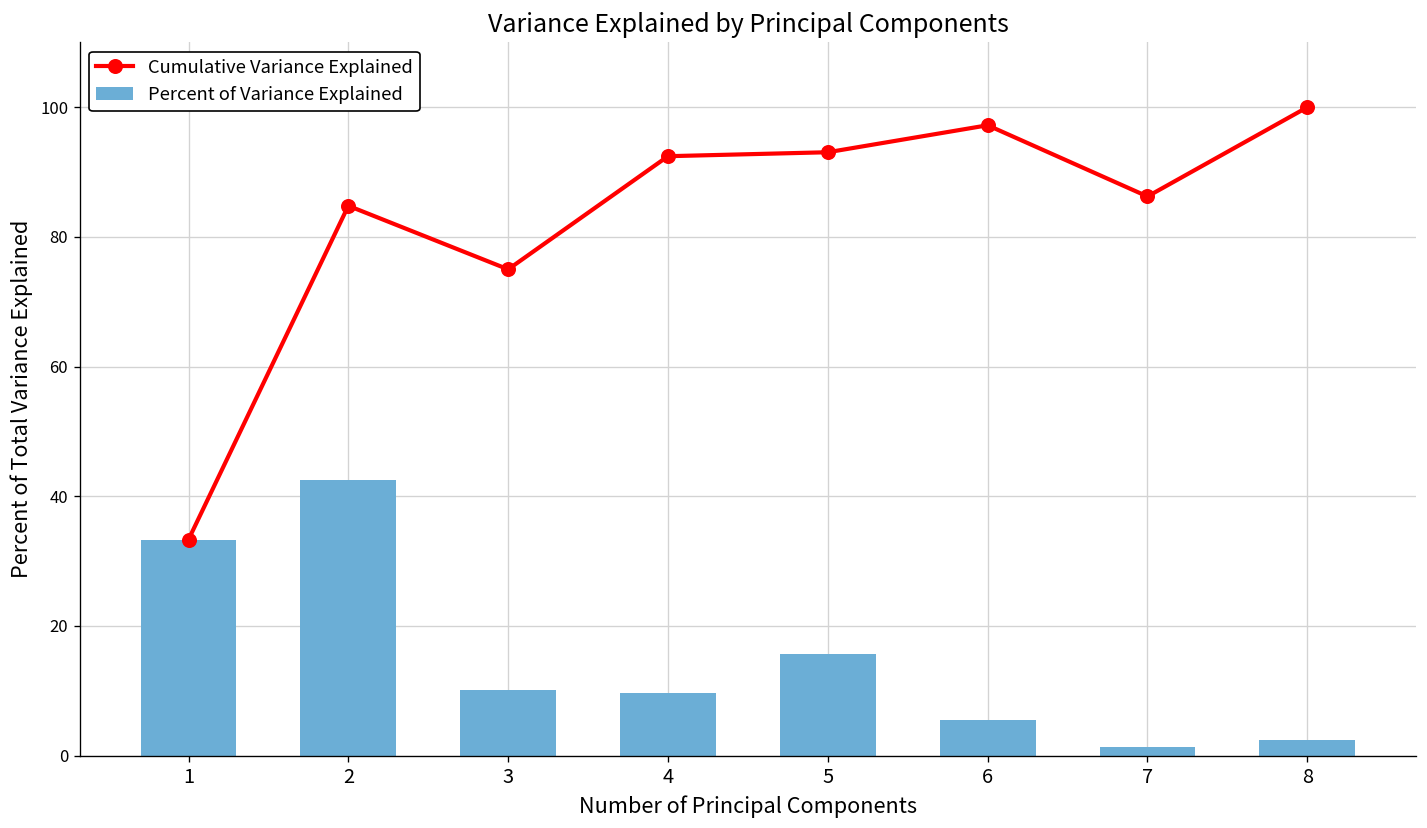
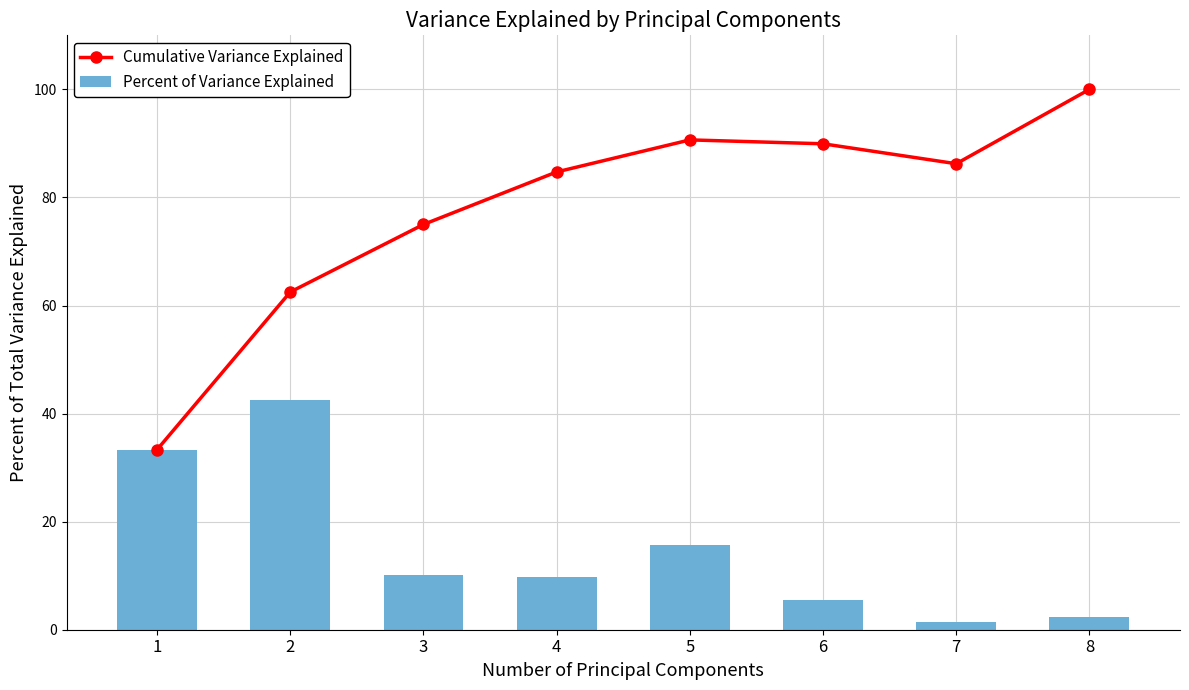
  {
    "Cumulative Variance Explained": {
      "1": 33,
-     "2": 85,
+     "2": 63,
      "3": 75,
-     "4": 92,
-     "5": 93,
-     "6": 97,
+     "4": 85,
+     "5": 91,
+     "6": 90,
      "7": 86,
      "8": 100
    },
    "Percent of Variance Explained": {
      "1": 33,
      "2": 42,
      "3": 10,
      "4": 10,
      "5": 16,
      "6": 6,
      "7": 1,
      "8": 2
    }
  }
